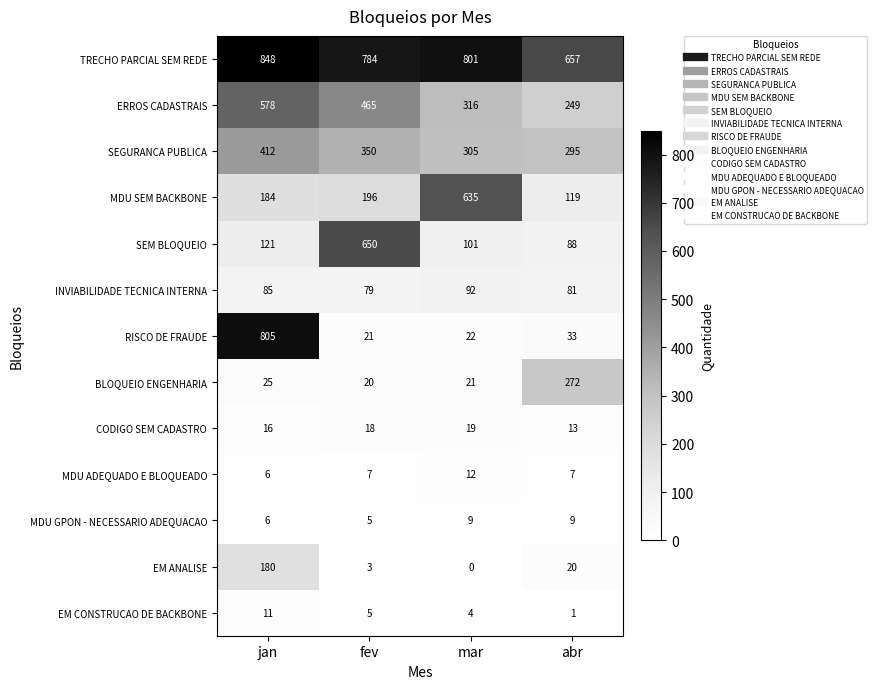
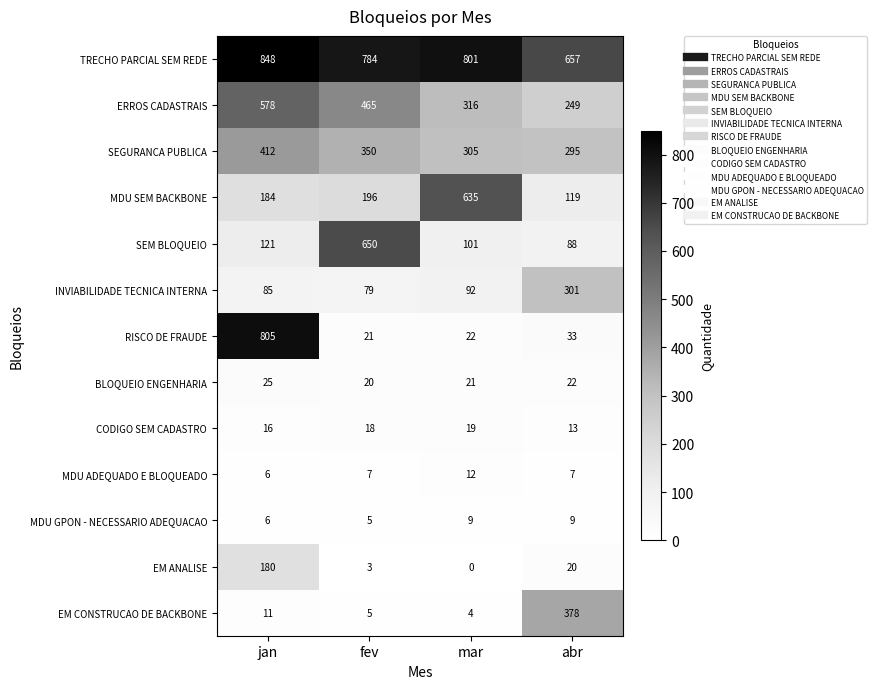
  {
    "TRECHO PARCIAL SEM REDE": {
      "jan": 848,
      "fev": 784,
      "mar": 801,
      "abr": 657
    },
    "ERROS CADASTRAIS": {
      "jan": 578,
      "fev": 465,
      "mar": 316,
      "abr": 249
    },
    "SEGURANCA PUBLICA": {
      "jan": 412,
      "fev": 350,
      "mar": 305,
      "abr": 295
    },
    "MDU SEM BACKBONE": {
      "jan": 184,
      "fev": 196,
      "mar": 635,
      "abr": 119
    },
    "SEM BLOQUEIO": {
      "jan": 121,
      "fev": 650,
      "mar": 101,
      "abr": 88
    },
    "INVIABILIDADE TECNICA INTERNA": {
      "jan": 85,
      "fev": 79,
      "mar": 92,
-     "abr": 81
+     "abr": 301
    },
    "RISCO DE FRAUDE": {
      "jan": 805,
      "fev": 21,
      "mar": 22,
      "abr": 33
    },
    "BLOQUEIO ENGENHARIA": {
      "jan": 25,
      "fev": 20,
      "mar": 21,
-     "abr": 272
+     "abr": 22
    },
    "CODIGO SEM CADASTRO": {
      "jan": 16,
      "fev": 18,
      "mar": 19,
      "abr": 13
    },
    "MDU ADEQUADO E BLOQUEADO": {
      "jan": 6,
      "fev": 7,
      "mar": 12,
      "abr": 7
    },
    "MDU GPON - NECESSARIO ADEQUACAO": {
      "jan": 6,
      "fev": 5,
      "mar": 9,
      "abr": 9
    },
    "EM ANALISE": {
      "jan": 180,
      "fev": 3,
      "mar": 0,
      "abr": 20
    },
    "EM CONSTRUCAO DE BACKBONE": {
      "jan": 11,
      "fev": 5,
      "mar": 4,
-     "abr": 1
+     "abr": 378
    }
  }
